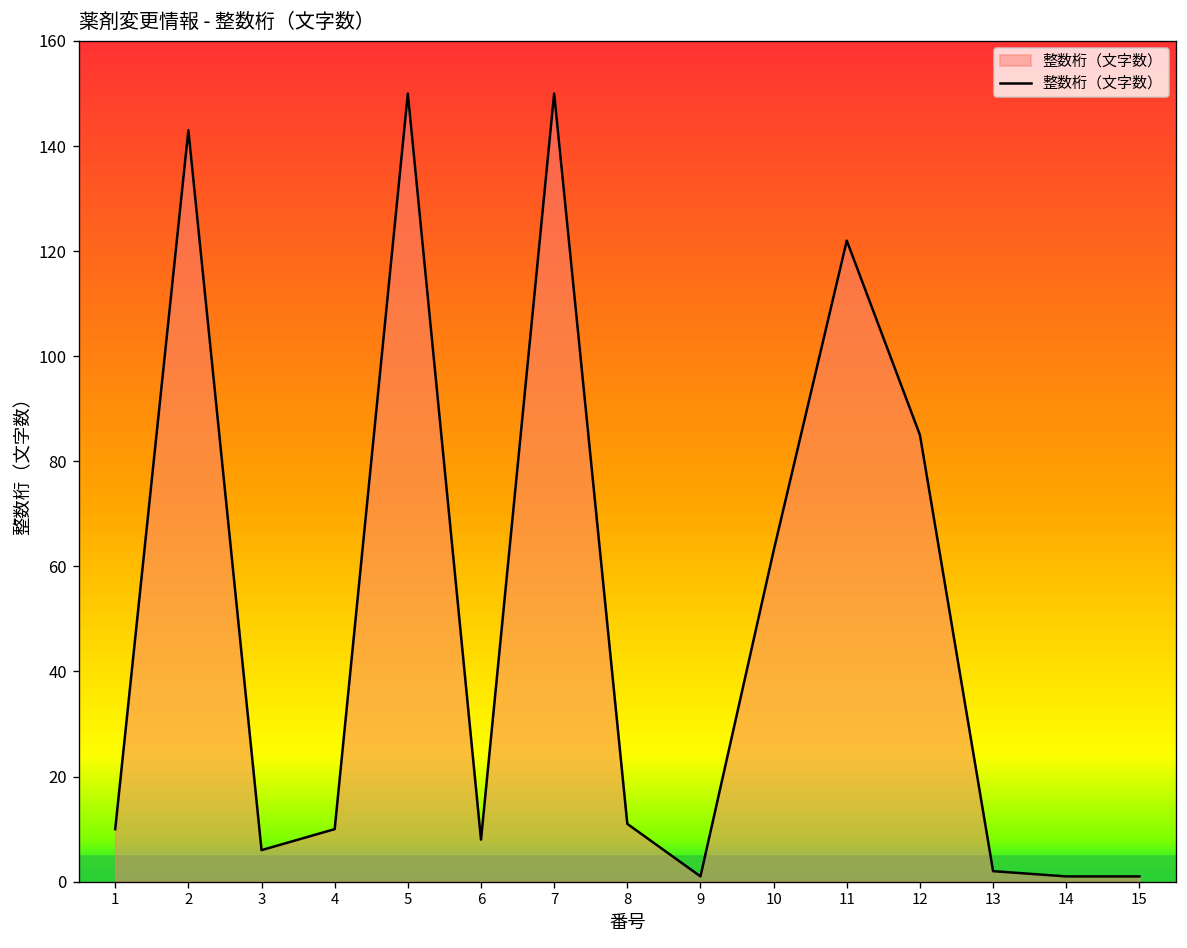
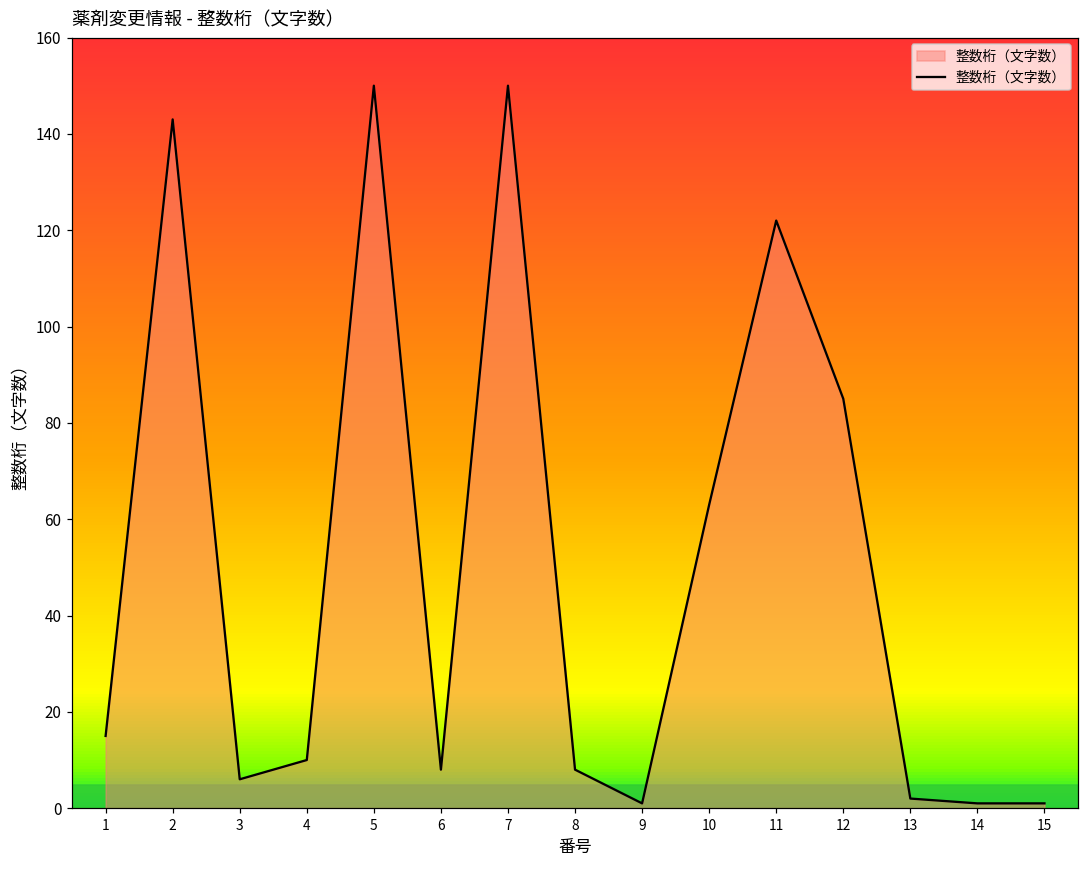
  {
-   "1": 10,
+   "1": 15,
    "2": 143,
    "3": 6,
    "4": 10,
    "5": 150,
    "6": 8,
    "7": 150,
-   "8": 11,
+   "8": 8,
    "10": 63,
    "11": 122,
    "12": 85
  }
